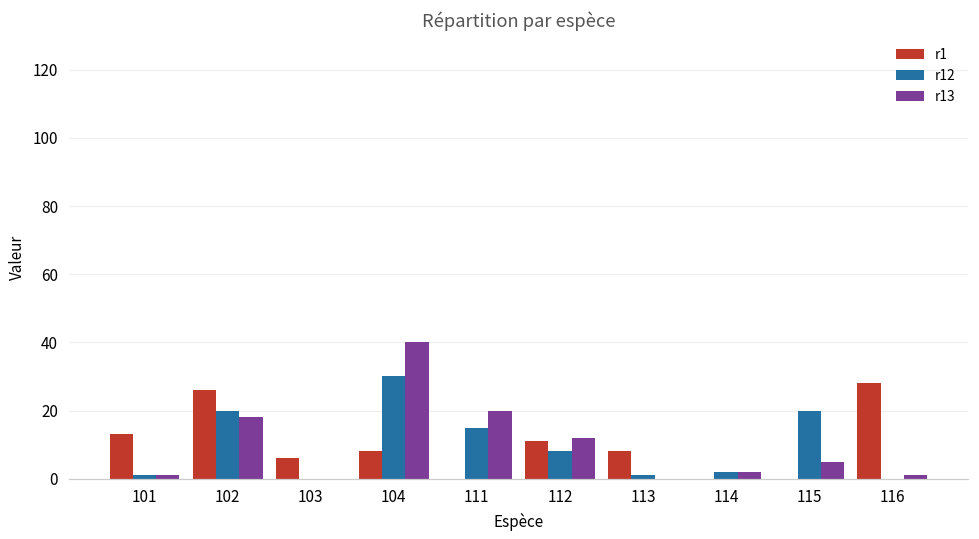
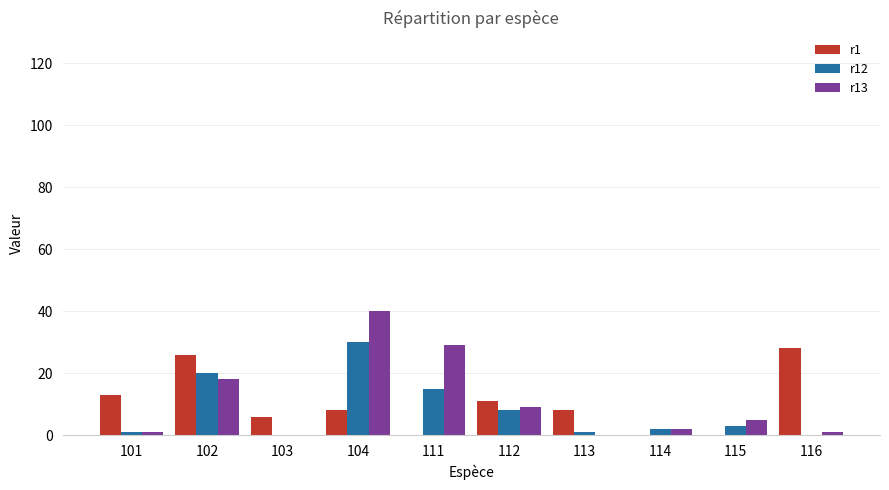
  {
    "r1": {
      "101": 13,
      "102": 26,
      "103": 6,
      "104": 8,
      "111": 0,
      "112": 11,
      "113": 8,
      "114": 0,
      "115": 0,
      "116": 28
    },
    "r12": {
      "101": 1,
      "102": 20,
      "103": 0,
      "104": 30,
      "111": 15,
      "112": 8,
      "113": 1,
      "114": 2,
-     "115": 20,
+     "115": 3,
      "116": 0
    },
    "r13": {
      "101": 1,
      "102": 18,
      "103": 0,
      "104": 40,
-     "111": 20,
-     "112": 12,
+     "111": 29,
+     "112": 9,
      "113": 0,
      "114": 2,
      "115": 5,
      "116": 1
    }
  }
